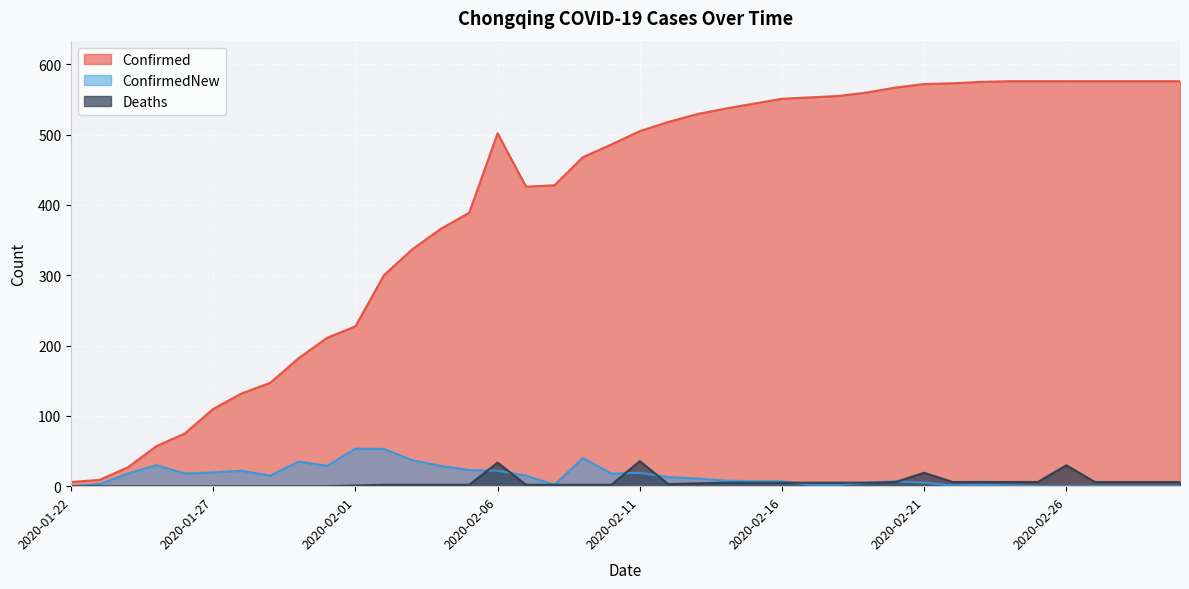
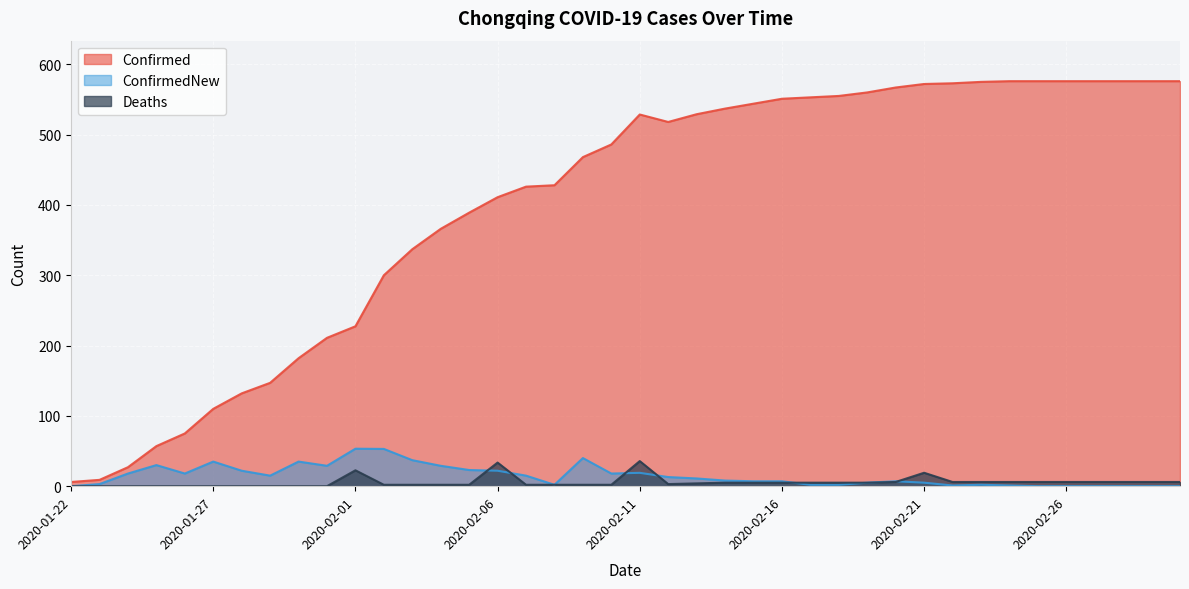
  {
    "Confirmed": {
      "2020-01-22": 10,
      "2020-01-27": 110,
      "2020-02-01": 230,
-     "2020-02-06": 500,
-     "2020-02-11": 510,
+     "2020-02-06": 410,
+     "2020-02-11": 530,
      "2020-02-16": 550,
      "2020-02-21": 570,
      "2020-02-26": 580
    },
    "ConfirmedNew": {
-     "2020-01-27": 20,
+     "2020-01-27": 40,
      "2020-02-01": 50,
      "2020-02-06": 20,
      "2020-02-11": 20,
      "2020-02-21": 10,
      "2020-02-26": 0
    },
    "Deaths": {
      "2020-01-27": 0,
-     "2020-02-01": 0,
+     "2020-02-01": 20,
      "2020-02-06": 30,
      "2020-02-11": 40,
      "2020-02-21": 20,
-     "2020-02-26": 30
+     "2020-02-26": 10
    }
  }
